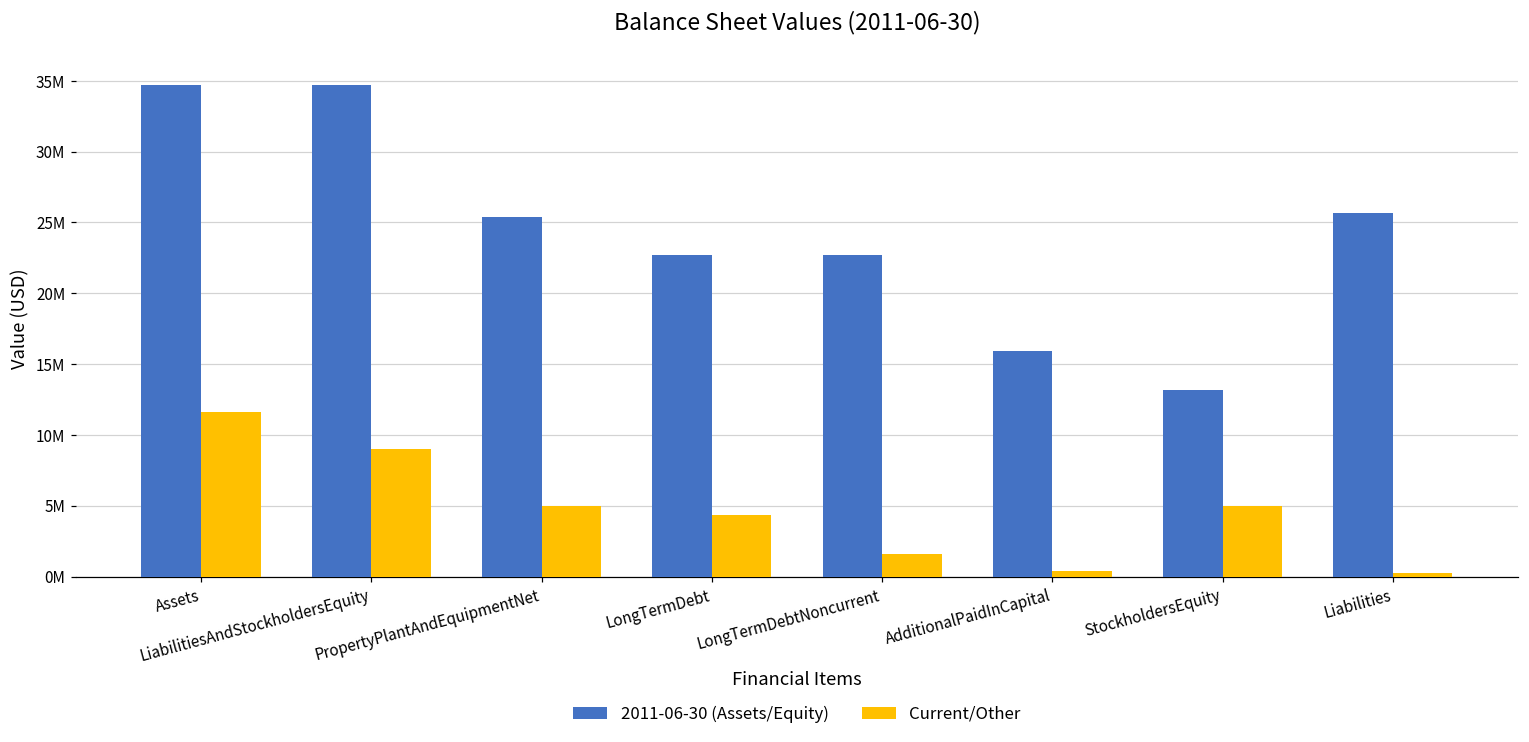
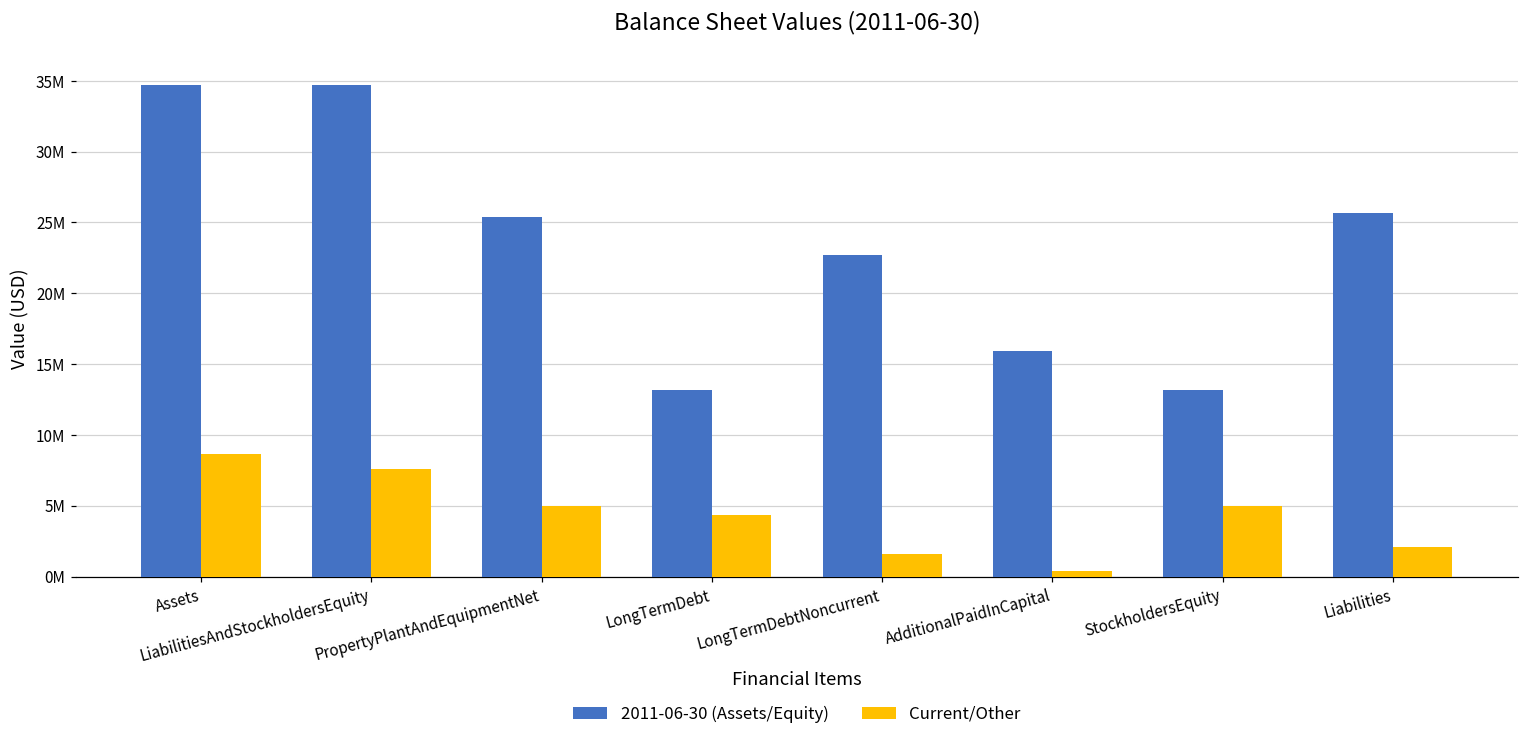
  {
    "2011-06-30 (Assets/Equity)": {
      "Assets": 34700000,
      "LiabilitiesAndStockholdersEquity": 34700000,
      "PropertyPlantAndEquipmentNet": 25400000,
-     "LongTermDebt": 22700000,
+     "LongTermDebt": 13200000,
      "LongTermDebtNoncurrent": 22700000,
      "AdditionalPaidInCapital": 15900000,
      "StockholdersEquity": 13100000,
      "Liabilities": 25700000
    },
    "Current/Other": {
-     "Assets": 11600000,
-     "LiabilitiesAndStockholdersEquity": 9000000,
+     "Assets": 8600000,
+     "LiabilitiesAndStockholdersEquity": 7600000,
      "PropertyPlantAndEquipmentNet": 5000000,
      "LongTermDebt": 4300000,
      "LongTermDebtNoncurrent": 1600000,
      "AdditionalPaidInCapital": 400000,
      "StockholdersEquity": 5000000,
-     "Liabilities": 200000
+     "Liabilities": 2100000
    }
  }
